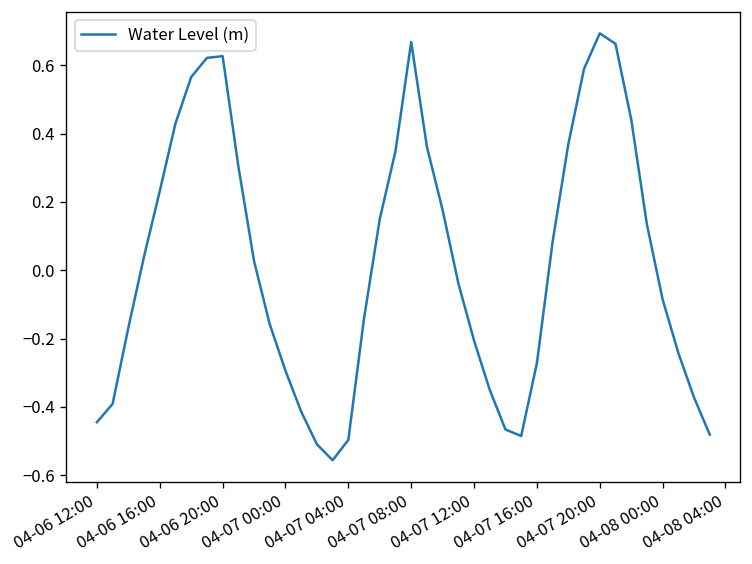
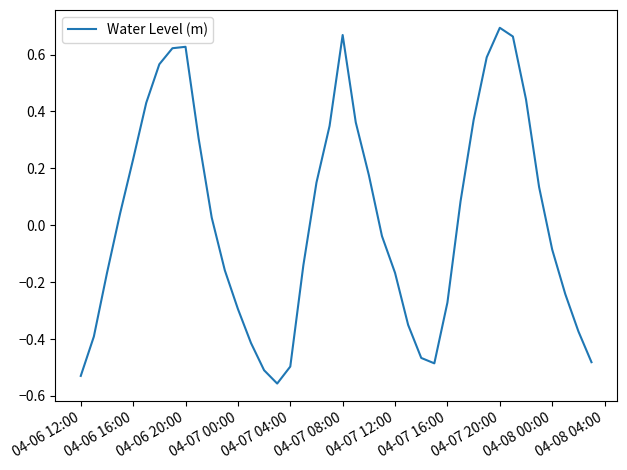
  {
-   "04-06 12:00": -0.45,
+   "04-06 12:00": -0.53,
    "04-06 16:00": 0.23,
    "04-06 20:00": 0.63,
    "04-07 00:00": -0.29,
    "04-07 04:00": -0.50,
    "04-07 08:00": 0.67,
-   "04-07 12:00": -0.21,
+   "04-07 12:00": -0.17,
    "04-07 16:00": -0.27,
    "04-07 20:00": 0.69,
    "04-08 00:00": -0.09
  }
